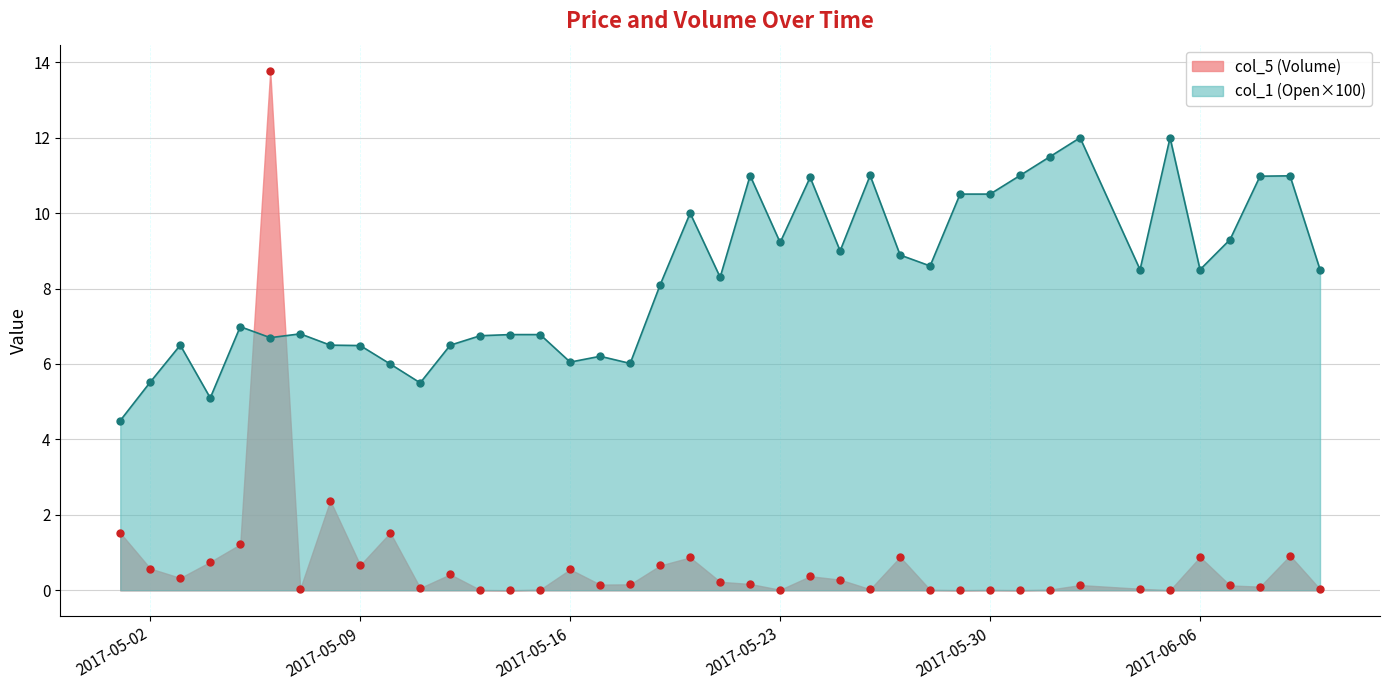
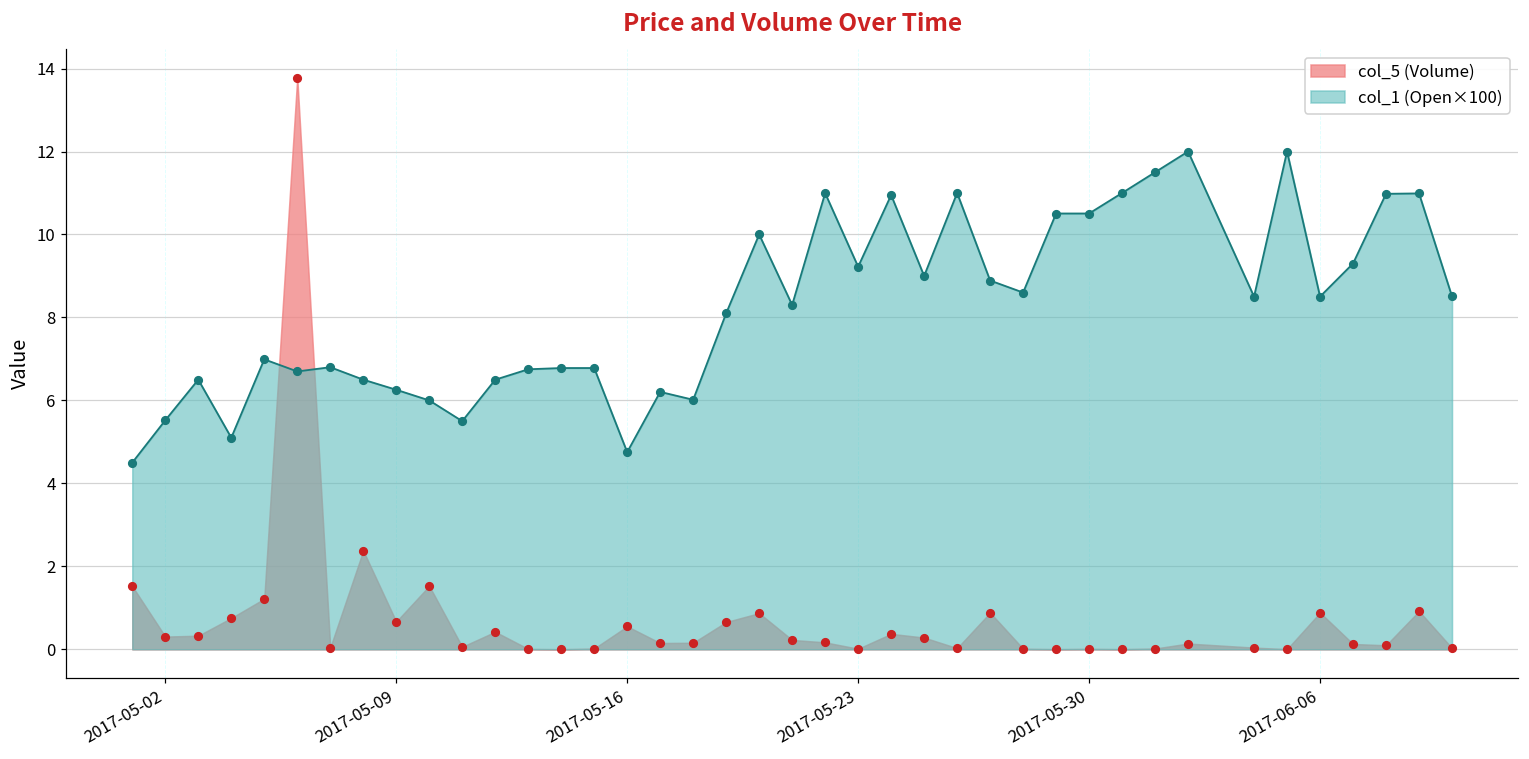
  {
    "col_5 (Volume)": {
-     "2017-05-02": 0.6,
+     "2017-05-02": 0.3,
      "2017-05-09": 0.7,
      "2017-05-16": 0.6,
      "2017-05-23": 0.0,
      "2017-05-30": 0.0,
      "2017-06-06": 0.9
    },
    "col_1 (Open×100)": {
      "2017-05-02": 5.5,
-     "2017-05-09": 6.5,
-     "2017-05-16": 6.1,
+     "2017-05-09": 6.3,
+     "2017-05-16": 4.8,
      "2017-05-23": 9.2,
      "2017-05-30": 10.5,
      "2017-06-06": 8.5
    }
  }
